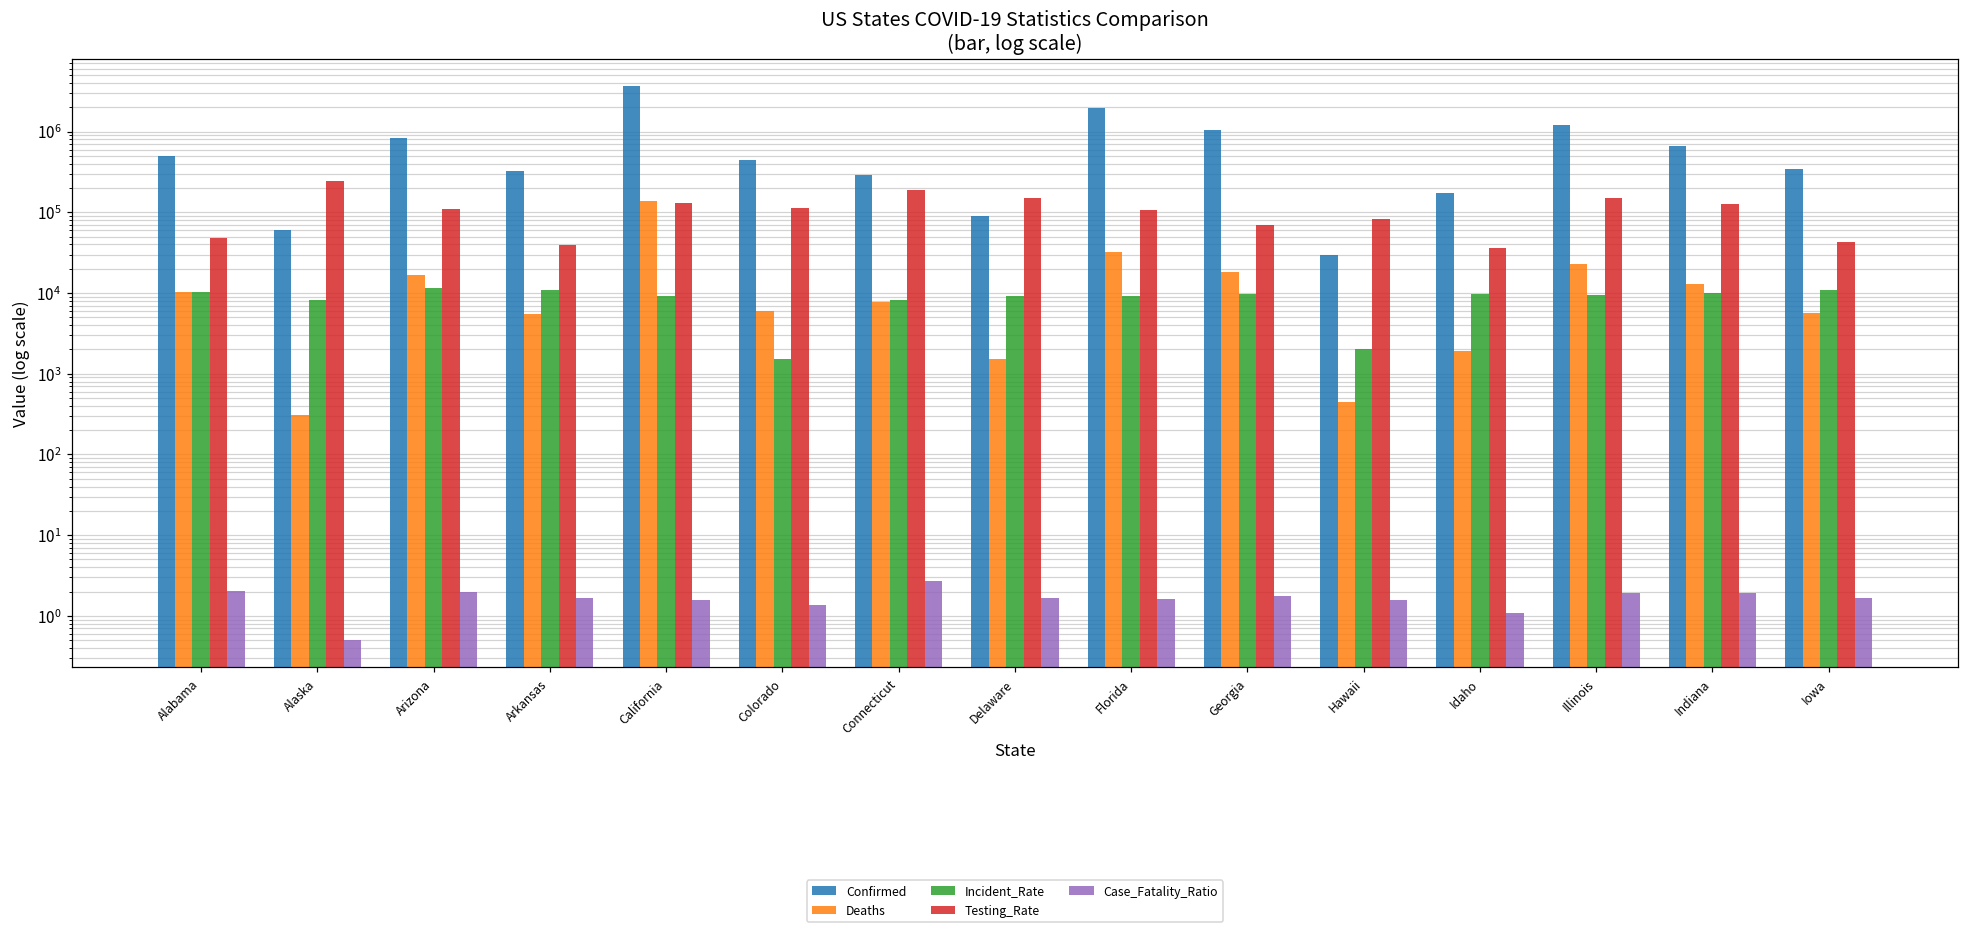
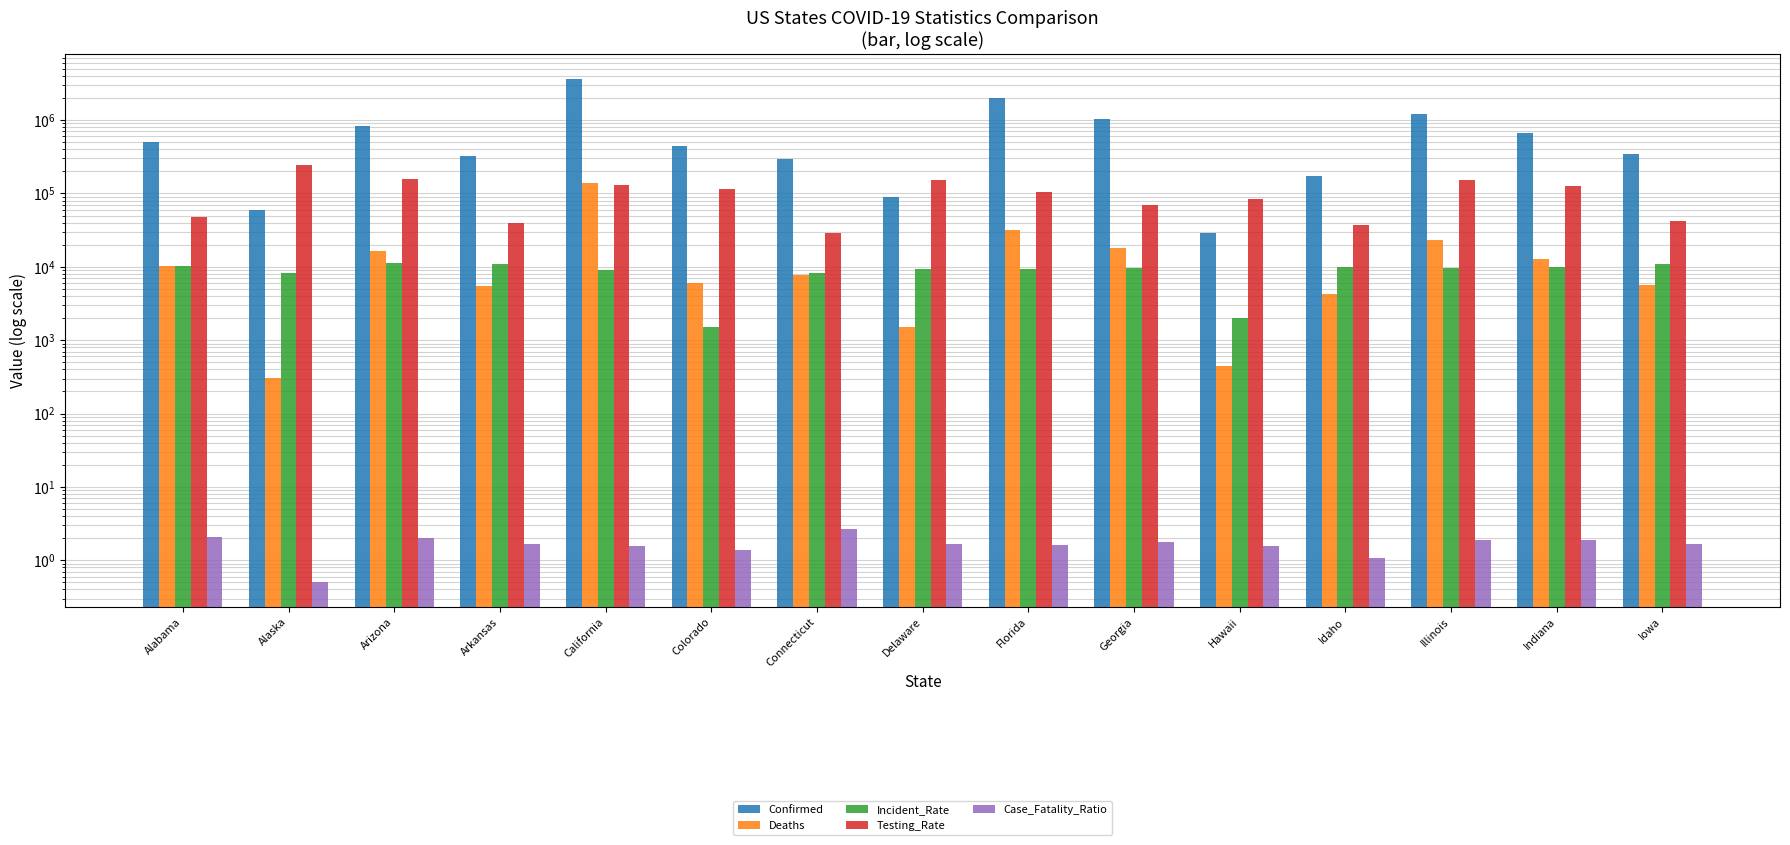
  {
    "Confirmed": {
      "Alabama": 500000,
      "Alaska": 60000,
      "Arizona": 800000,
      "Arkansas": 300000,
      "California": 4000000,
      "Colorado": 400000,
      "Connecticut": 290000,
      "Delaware": 90000,
      "Florida": 2000000,
      "Georgia": 1000000,
      "Hawaii": 29000,
      "Idaho": 180000,
      "Illinois": 1200000,
      "Indiana": 700000,
      "Iowa": 300000
    },
    "Deaths": {
      "Alabama": 10000,
      "Alaska": 310,
      "Arizona": 17000,
      "Arkansas": 5000,
      "California": 140000,
      "Colorado": 6000,
      "Connecticut": 8000,
      "Delaware": 1500,
      "Florida": 30000,
      "Georgia": 18000,
      "Hawaii": 500,
-     "Idaho": 1900,
+     "Idaho": 4000,
      "Illinois": 23000,
      "Indiana": 13000,
      "Iowa": 6000
    },
    "Incident_Rate": {
      "Alabama": 10000,
      "Alaska": 8000,
      "Arizona": 11000,
      "Arkansas": 11000,
      "California": 9000,
      "Colorado": 1500,
      "Connecticut": 8000,
      "Delaware": 9000,
      "Florida": 9000,
      "Georgia": 10000,
      "Hawaii": 2000,
      "Idaho": 10000,
      "Illinois": 10000,
      "Indiana": 10000,
      "Iowa": 11000
    },
    "Testing_Rate": {
      "Alabama": 50000,
      "Alaska": 240000,
-     "Arizona": 110000,
+     "Arizona": 160000,
      "Arkansas": 40000,
      "California": 130000,
      "Colorado": 110000,
-     "Connecticut": 190000,
+     "Connecticut": 29000,
      "Delaware": 150000,
      "Florida": 110000,
      "Georgia": 70000,
      "Hawaii": 80000,
      "Idaho": 40000,
      "Illinois": 150000,
      "Indiana": 130000,
      "Iowa": 40000
    },
    "Case_Fatality_Ratio": {
      "Alabama": 2,
      "Alaska": 0.5,
      "Arizona": 2,
      "Arkansas": 1.7,
      "California": 1.6,
      "Colorado": 1.4,
      "Connecticut": 2.7,
      "Delaware": 1.7,
      "Florida": 1.6,
      "Georgia": 1.8,
      "Hawaii": 1.6,
      "Idaho": 1.1,
      "Illinois": 2,
      "Indiana": 2,
      "Iowa": 1.6
    }
  }
